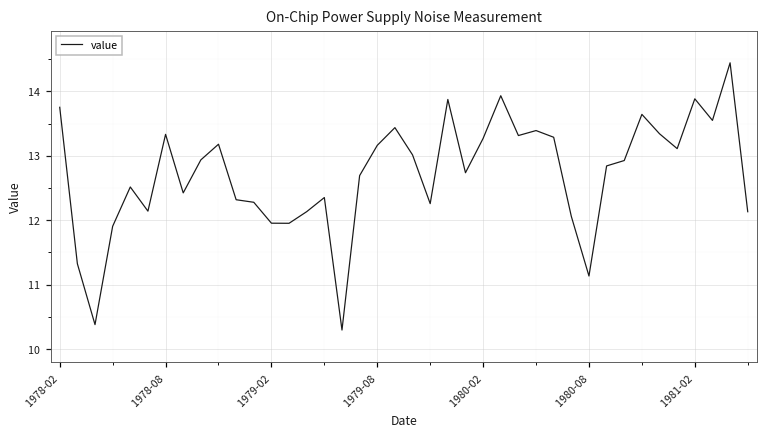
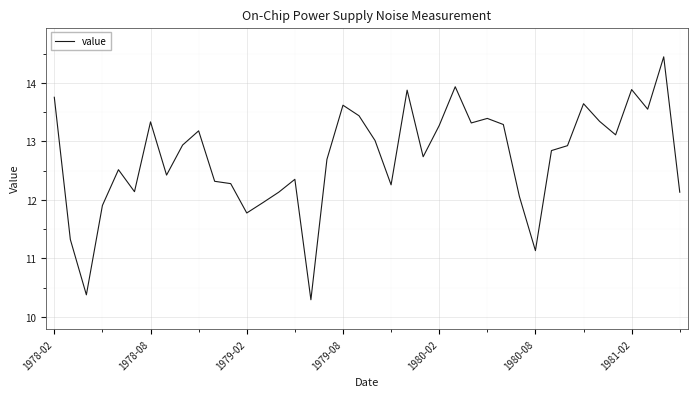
  {
    "1978-02": 13.8,
    "1978-08": 13.3,
-   "1979-02": 12.0,
-   "1979-08": 13.2,
+   "1979-02": 11.8,
+   "1979-08": 13.6,
    "1980-02": 13.3,
    "1980-08": 11.1,
    "1981-02": 13.9
  }
